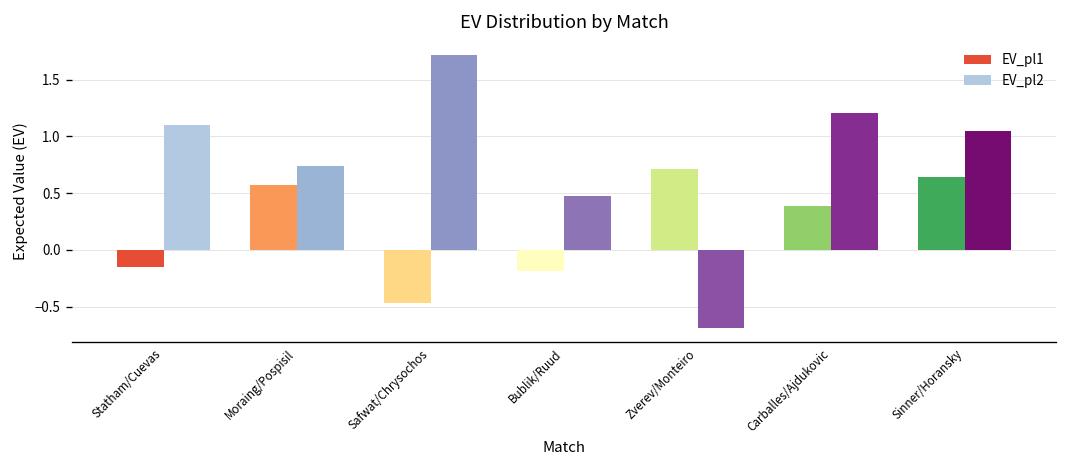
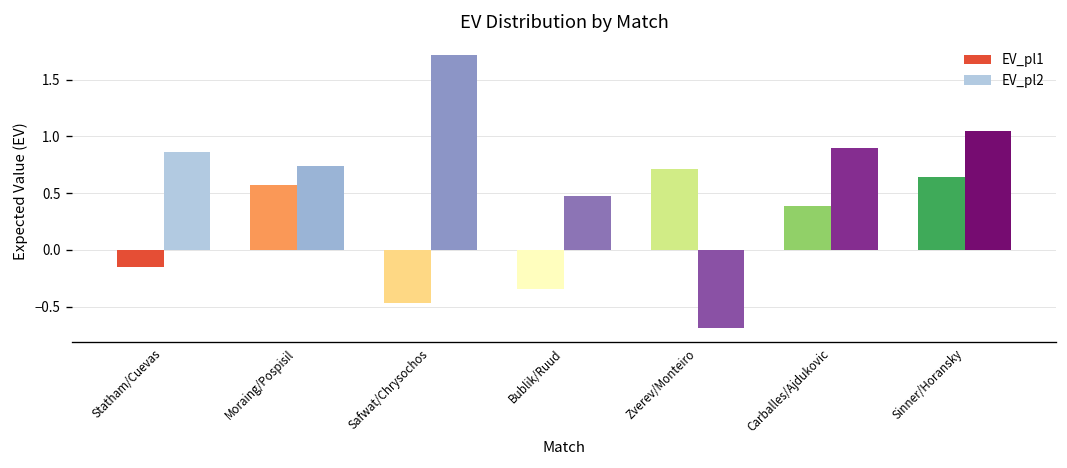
  {
    "EV_pl1": {
      "Statham/Cuevas": -0.1,
      "Moraing/Pospisil": 0.6,
      "Safwat/Chrysochos": -0.5,
-     "Bublik/Ruud": -0.2,
+     "Bublik/Ruud": -0.3,
      "Zverev/Monteiro": 0.7,
      "Carballes/Ajdukovic": 0.4,
      "Sinner/Horansky": 0.6
    },
    "EV_pl2": {
-     "Statham/Cuevas": 1.1,
+     "Statham/Cuevas": 0.9,
      "Moraing/Pospisil": 0.7,
      "Safwat/Chrysochos": 1.7,
      "Bublik/Ruud": 0.5,
      "Zverev/Monteiro": -0.7,
-     "Carballes/Ajdukovic": 1.2,
+     "Carballes/Ajdukovic": 0.9,
      "Sinner/Horansky": 1.0
    }
  }
